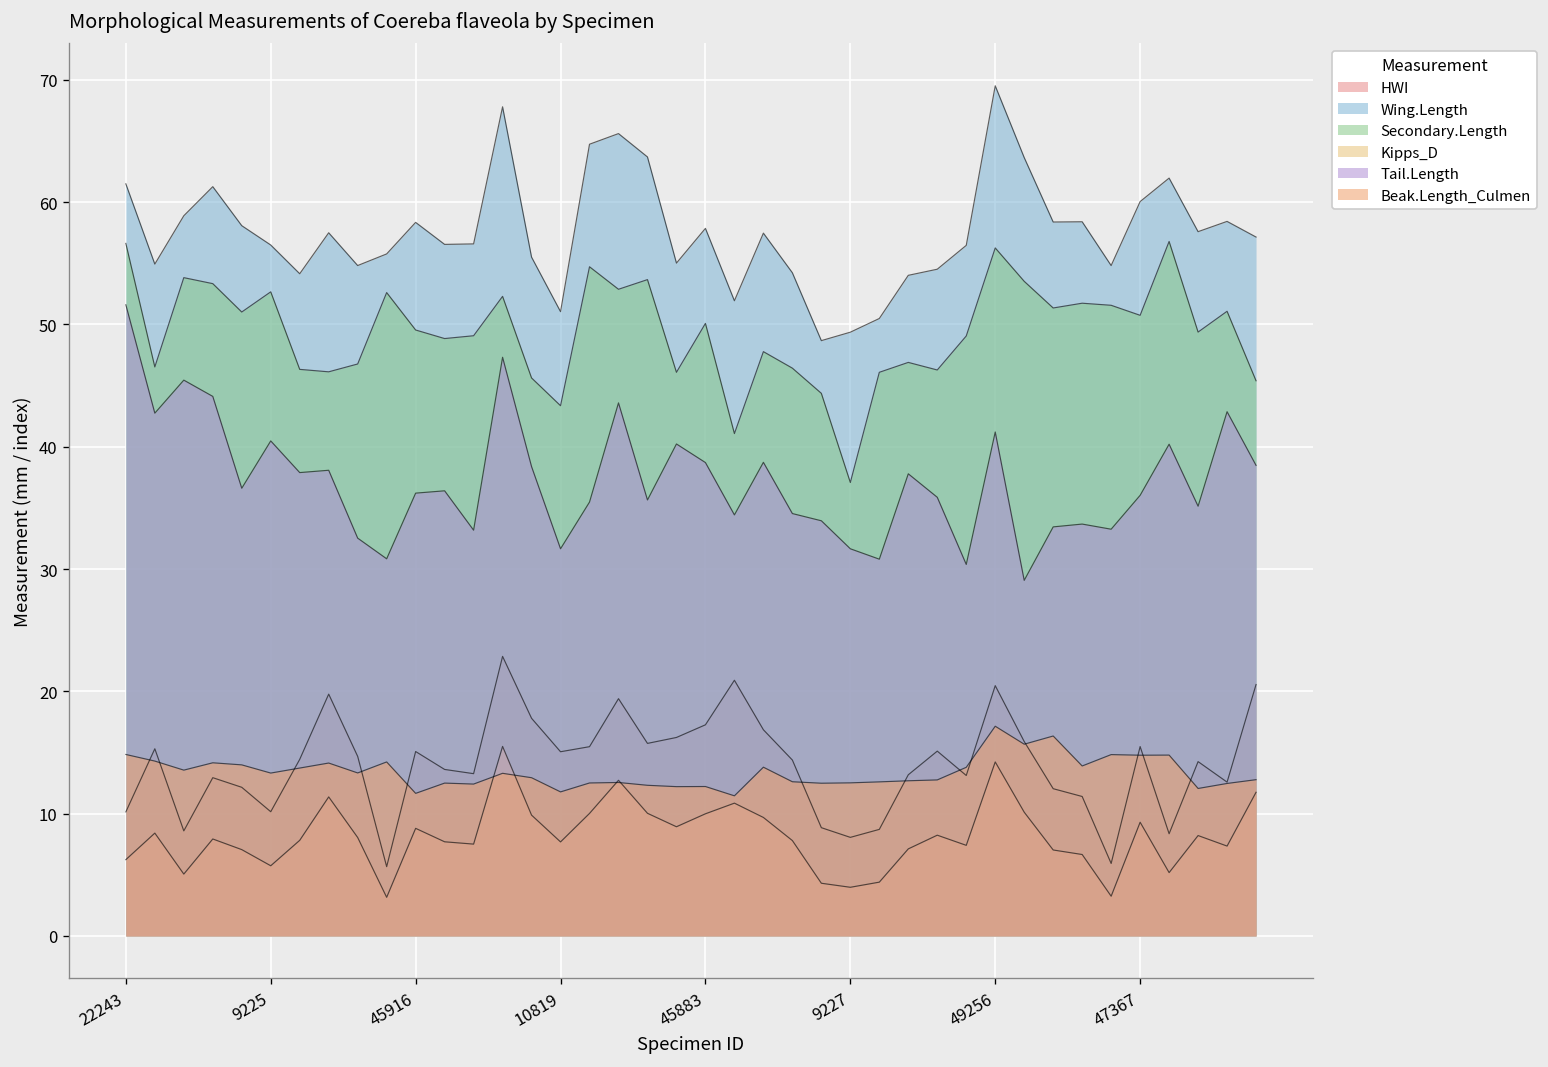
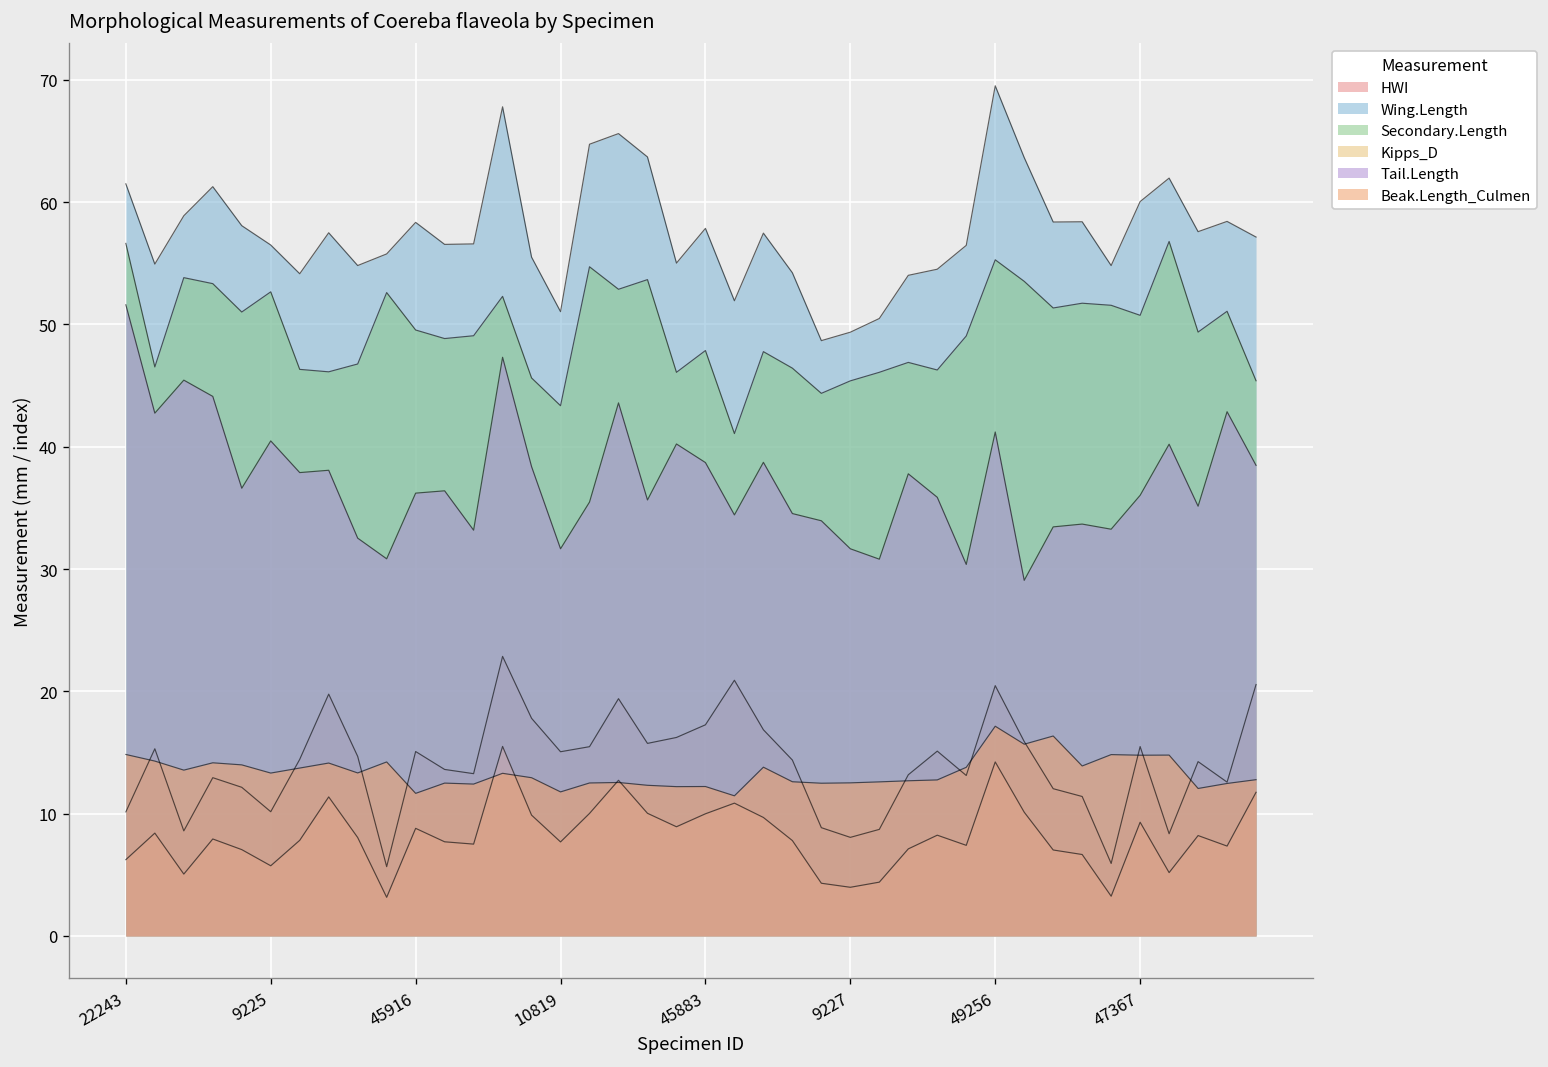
  {
    "Secondary.Length": {
      "22243": 56.6,
      "9225": 52.7,
      "45916": 49.6,
      "10819": 43.4,
-     "45883": 50.1,
-     "9227": 37.1,
-     "49256": 56.3,
+     "45883": 47.9,
+     "9227": 45.4,
+     "49256": 55.3,
      "47367": 50.8
    }
  }
